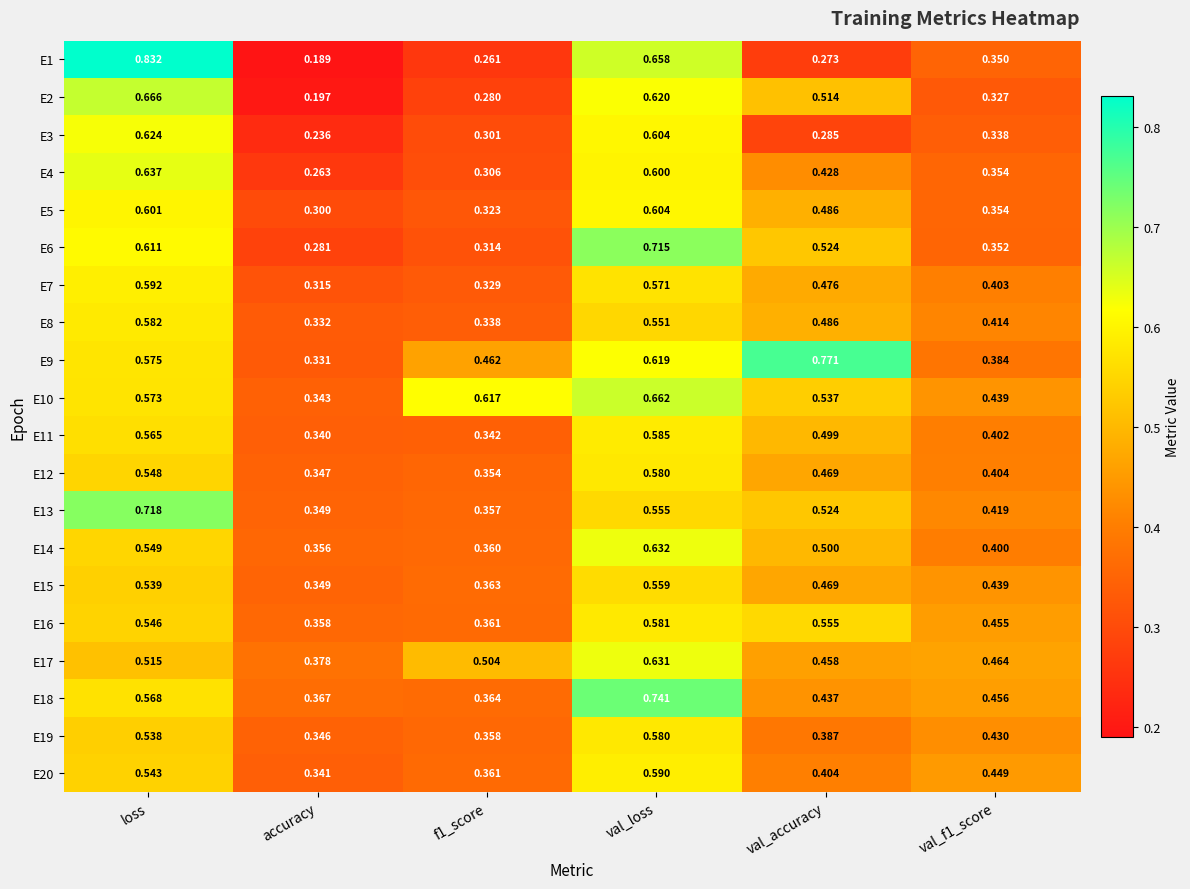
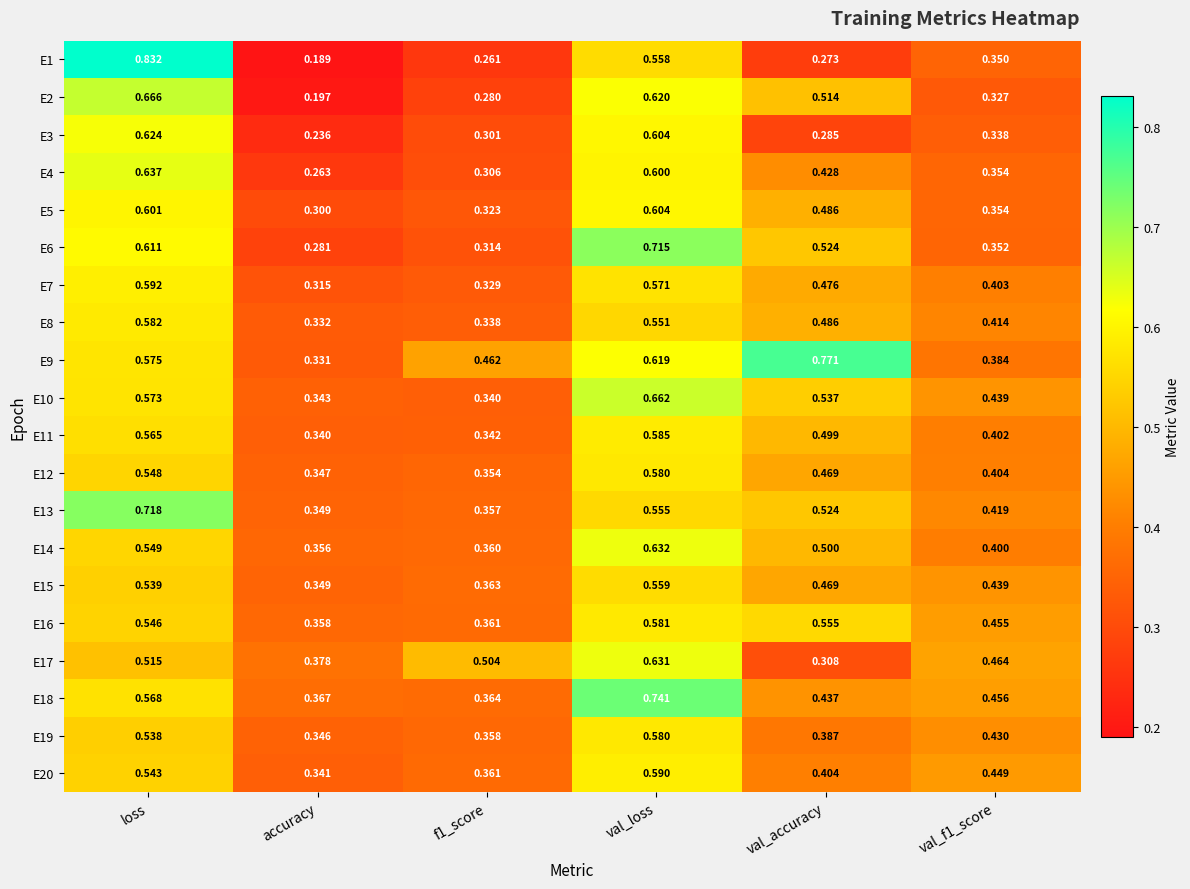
  {
    "E1": {
      "loss": 0.832,
      "accuracy": 0.189,
      "f1_score": 0.261,
-     "val_loss": 0.658,
+     "val_loss": 0.558,
      "val_accuracy": 0.273,
      "val_f1_score": 0.350
    },
    "E2": {
      "loss": 0.666,
      "accuracy": 0.197,
      "f1_score": 0.280,
      "val_loss": 0.620,
      "val_accuracy": 0.514,
      "val_f1_score": 0.327
    },
    "E3": {
      "loss": 0.624,
      "accuracy": 0.236,
      "f1_score": 0.301,
      "val_loss": 0.604,
      "val_accuracy": 0.285,
      "val_f1_score": 0.338
    },
    "E4": {
      "loss": 0.637,
      "accuracy": 0.263,
      "f1_score": 0.306,
      "val_loss": 0.600,
      "val_accuracy": 0.428,
      "val_f1_score": 0.354
    },
    "E5": {
      "loss": 0.601,
      "accuracy": 0.300,
      "f1_score": 0.323,
      "val_loss": 0.604,
      "val_accuracy": 0.486,
      "val_f1_score": 0.354
    },
    "E6": {
      "loss": 0.611,
      "accuracy": 0.281,
      "f1_score": 0.314,
      "val_loss": 0.715,
      "val_accuracy": 0.524,
      "val_f1_score": 0.352
    },
    "E7": {
      "loss": 0.592,
      "accuracy": 0.315,
      "f1_score": 0.329,
      "val_loss": 0.571,
      "val_accuracy": 0.476,
      "val_f1_score": 0.403
    },
    "E8": {
      "loss": 0.582,
      "accuracy": 0.332,
      "f1_score": 0.338,
      "val_loss": 0.551,
      "val_accuracy": 0.486,
      "val_f1_score": 0.414
    },
    "E9": {
      "loss": 0.575,
      "accuracy": 0.331,
      "f1_score": 0.462,
      "val_loss": 0.619,
      "val_accuracy": 0.771,
      "val_f1_score": 0.384
    },
    "E10": {
      "loss": 0.573,
      "accuracy": 0.343,
-     "f1_score": 0.617,
+     "f1_score": 0.340,
      "val_loss": 0.662,
      "val_accuracy": 0.537,
      "val_f1_score": 0.439
    },
    "E11": {
      "loss": 0.565,
      "accuracy": 0.340,
      "f1_score": 0.342,
      "val_loss": 0.585,
      "val_accuracy": 0.499,
      "val_f1_score": 0.402
    },
    "E12": {
      "loss": 0.548,
      "accuracy": 0.347,
      "f1_score": 0.354,
      "val_loss": 0.580,
      "val_accuracy": 0.469,
      "val_f1_score": 0.404
    },
    "E13": {
      "loss": 0.718,
      "accuracy": 0.349,
      "f1_score": 0.357,
      "val_loss": 0.555,
      "val_accuracy": 0.524,
      "val_f1_score": 0.419
    },
    "E14": {
      "loss": 0.549,
      "accuracy": 0.356,
      "f1_score": 0.360,
      "val_loss": 0.632,
      "val_accuracy": 0.500,
      "val_f1_score": 0.400
    },
    "E15": {
      "loss": 0.539,
      "accuracy": 0.349,
      "f1_score": 0.363,
      "val_loss": 0.559,
      "val_accuracy": 0.469,
      "val_f1_score": 0.439
    },
    "E16": {
      "loss": 0.546,
      "accuracy": 0.358,
      "f1_score": 0.361,
      "val_loss": 0.581,
      "val_accuracy": 0.555,
      "val_f1_score": 0.455
    },
    "E17": {
      "loss": 0.515,
      "accuracy": 0.378,
      "f1_score": 0.504,
      "val_loss": 0.631,
-     "val_accuracy": 0.458,
+     "val_accuracy": 0.308,
      "val_f1_score": 0.464
    },
    "E18": {
      "loss": 0.568,
      "accuracy": 0.367,
      "f1_score": 0.364,
      "val_loss": 0.741,
      "val_accuracy": 0.437,
      "val_f1_score": 0.456
    },
    "E19": {
      "loss": 0.538,
      "accuracy": 0.346,
      "f1_score": 0.358,
      "val_loss": 0.580,
      "val_accuracy": 0.387,
      "val_f1_score": 0.430
    },
    "E20": {
      "loss": 0.543,
      "accuracy": 0.341,
      "f1_score": 0.361,
      "val_loss": 0.590,
      "val_accuracy": 0.404,
      "val_f1_score": 0.449
    }
  }
